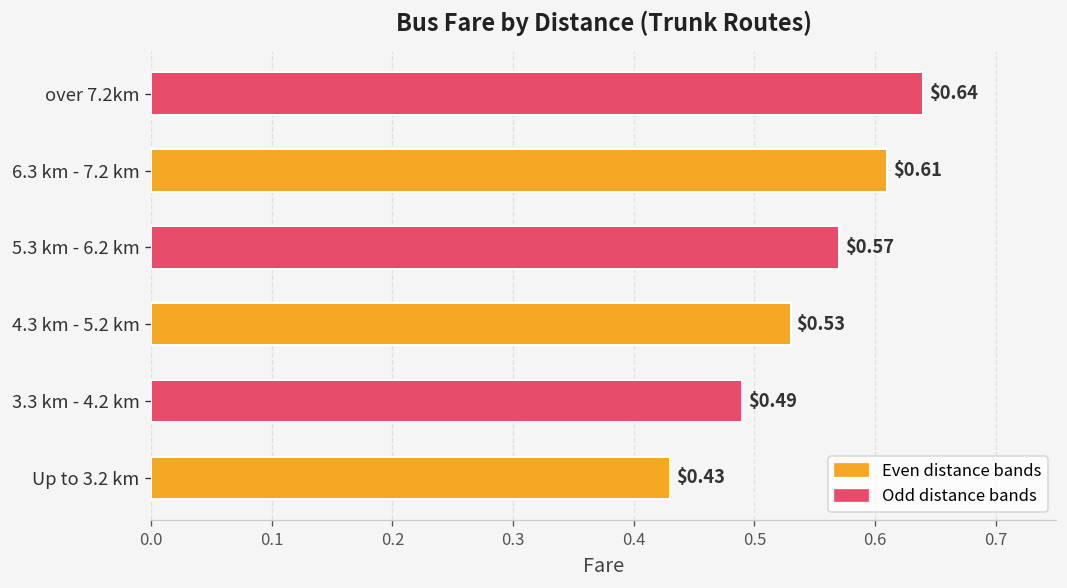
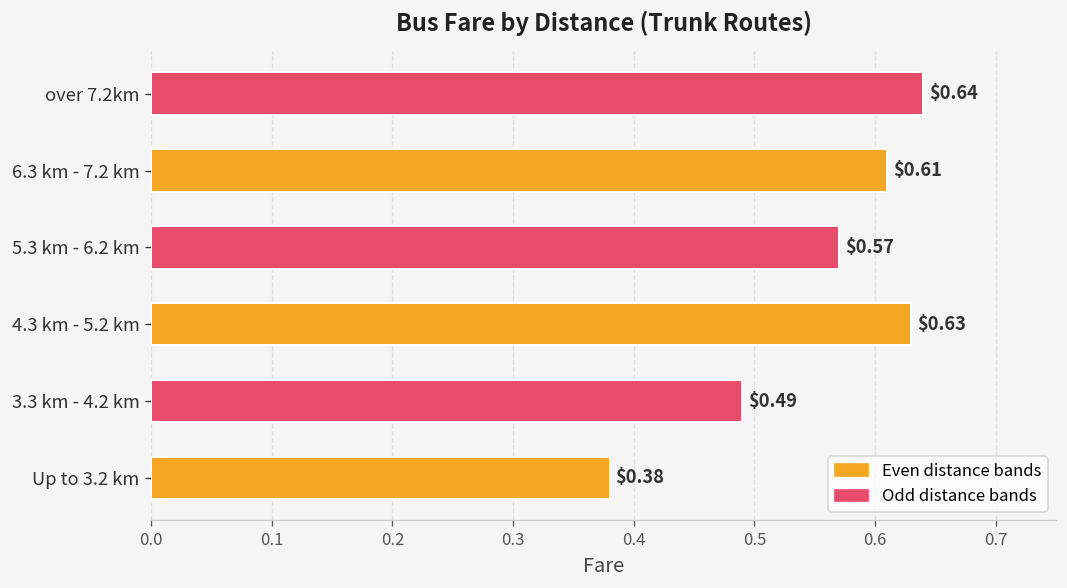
  {
    "over 7.2km": "$0.64",
    "6.3 km - 7.2 km": "$0.61",
    "5.3 km - 6.2 km": "$0.57",
-   "4.3 km - 5.2 km": "$0.53",
+   "4.3 km - 5.2 km": "$0.63",
    "3.3 km - 4.2 km": "$0.49",
-   "Up to 3.2 km": "$0.43"
+   "Up to 3.2 km": "$0.38"
  }
